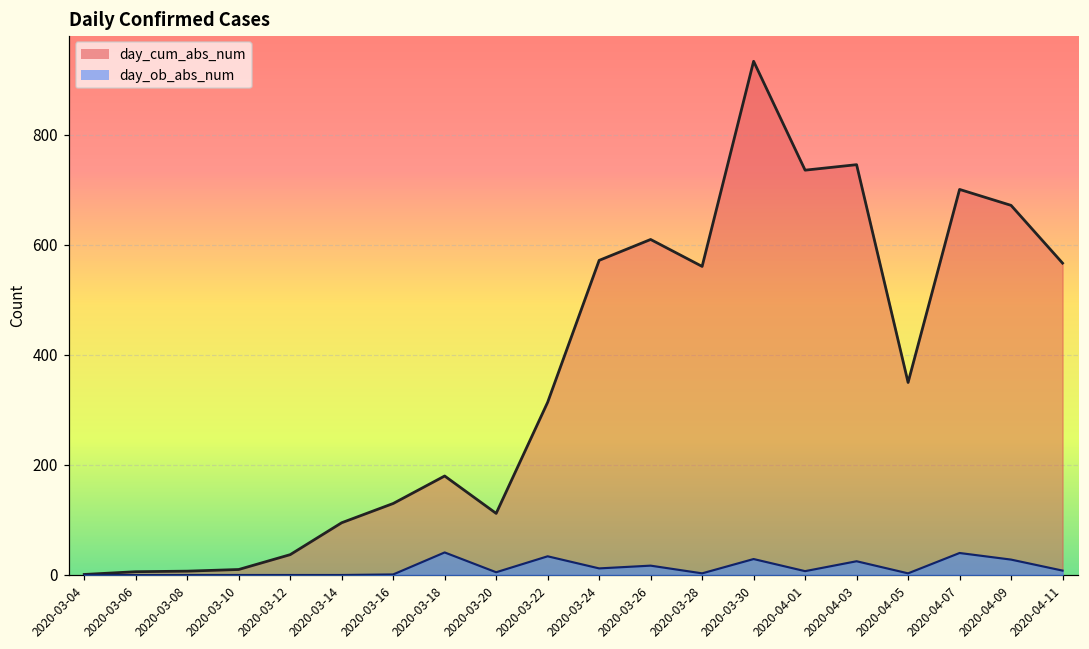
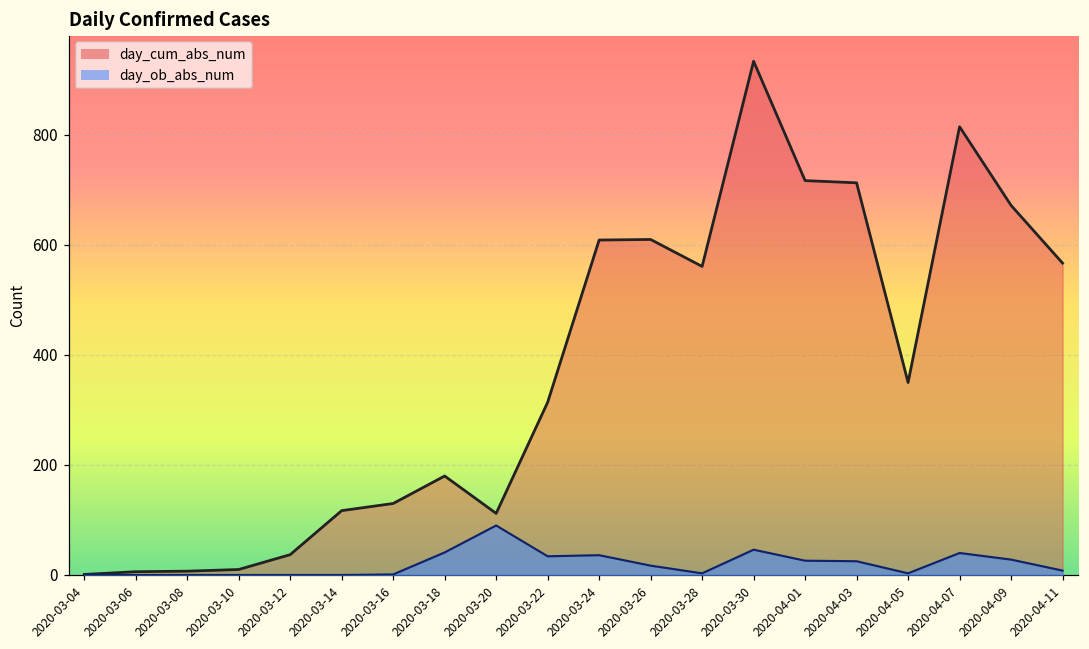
  {
    "day_cum_abs_num": {
      "2020-03-06": 10,
      "2020-03-08": 10,
      "2020-03-10": 10,
      "2020-03-12": 40,
-     "2020-03-14": 100,
+     "2020-03-14": 120,
      "2020-03-16": 130,
      "2020-03-18": 180,
      "2020-03-20": 110,
      "2020-03-22": 310,
-     "2020-03-24": 570,
+     "2020-03-24": 610,
      "2020-03-26": 610,
      "2020-03-28": 560,
      "2020-03-30": 930,
-     "2020-04-01": 740,
-     "2020-04-03": 750,
+     "2020-04-01": 720,
+     "2020-04-03": 710,
      "2020-04-05": 350,
-     "2020-04-07": 700,
+     "2020-04-07": 820,
      "2020-04-09": 670,
      "2020-04-11": 570
    },
    "day_ob_abs_num": {
      "2020-03-06": 0,
      "2020-03-08": 0,
      "2020-03-10": 0,
      "2020-03-12": 0,
      "2020-03-14": 0,
      "2020-03-16": 0,
      "2020-03-18": 40,
-     "2020-03-20": 10,
+     "2020-03-20": 90,
      "2020-03-22": 30,
-     "2020-03-24": 10,
+     "2020-03-24": 40,
      "2020-03-26": 20,
      "2020-03-28": 0,
-     "2020-03-30": 30,
-     "2020-04-01": 10,
+     "2020-03-30": 50,
+     "2020-04-01": 30,
      "2020-04-03": 30,
      "2020-04-05": 0,
      "2020-04-07": 40,
      "2020-04-09": 30,
      "2020-04-11": 10
    }
  }
